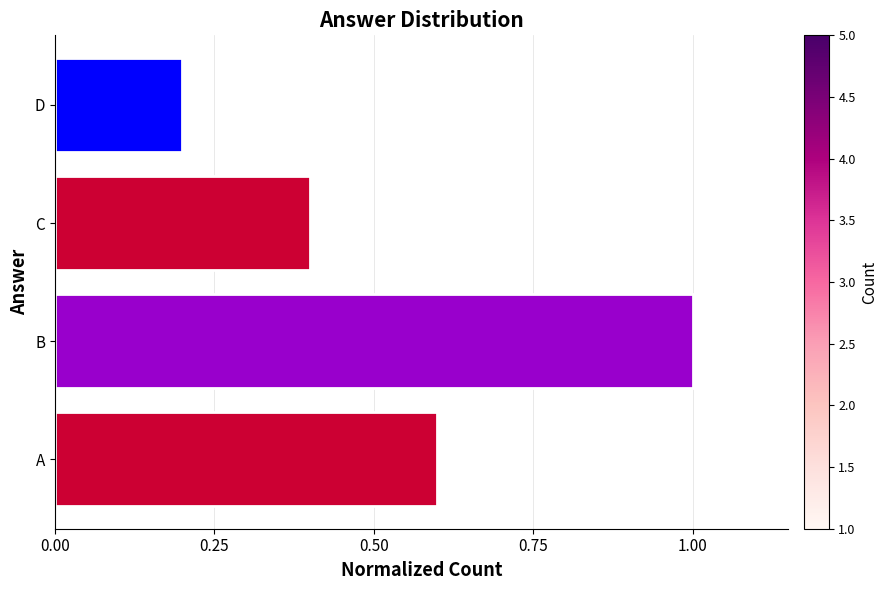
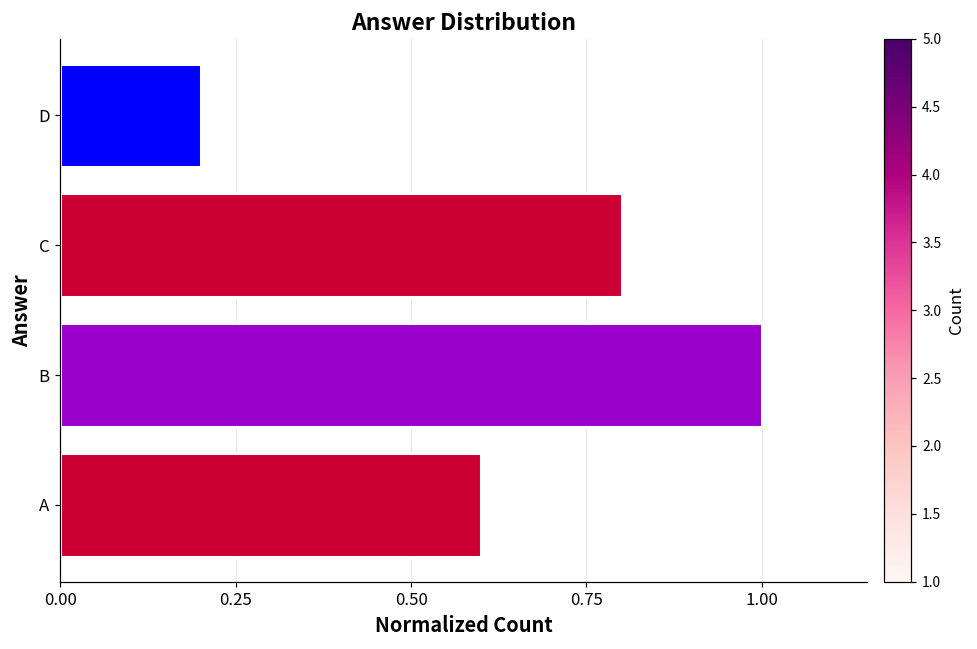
  {
    "D": 0.20,
-   "C": 0.40,
+   "C": 0.80,
    "B": 1.00,
    "A": 0.60
  }
